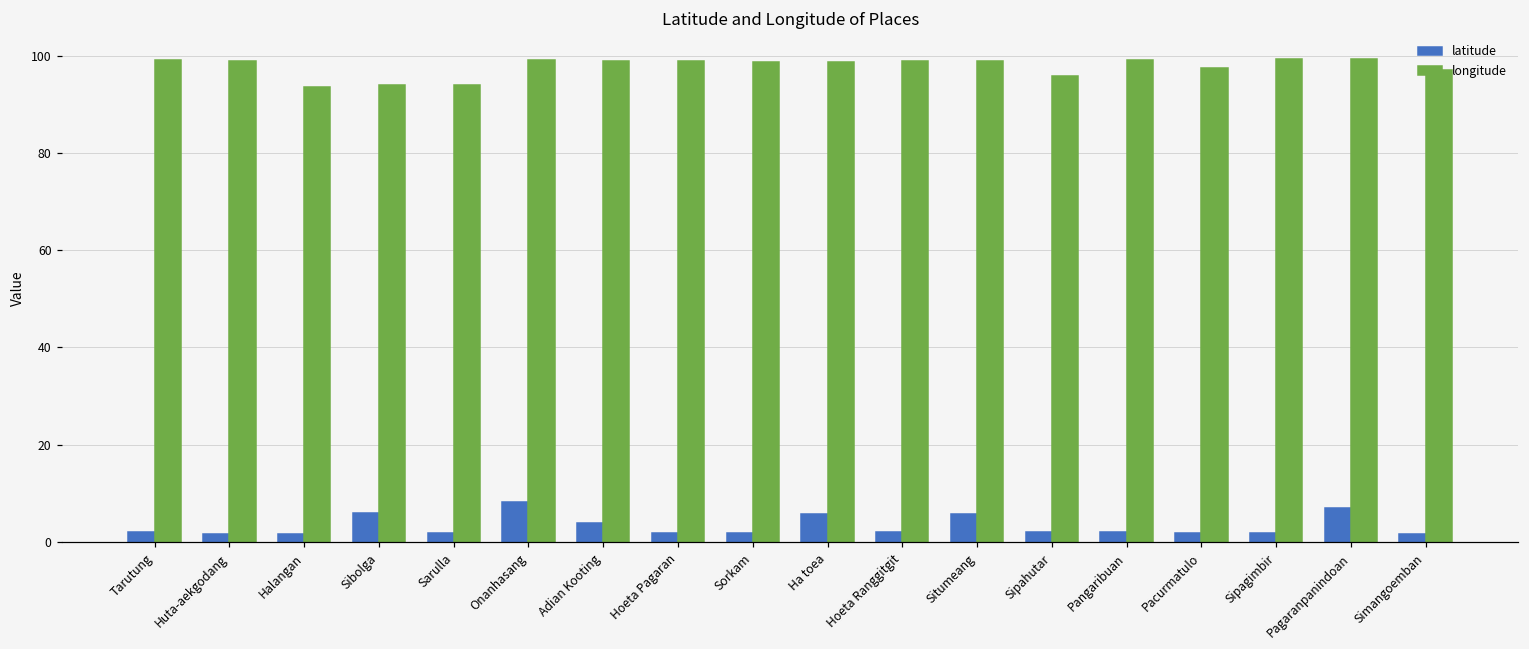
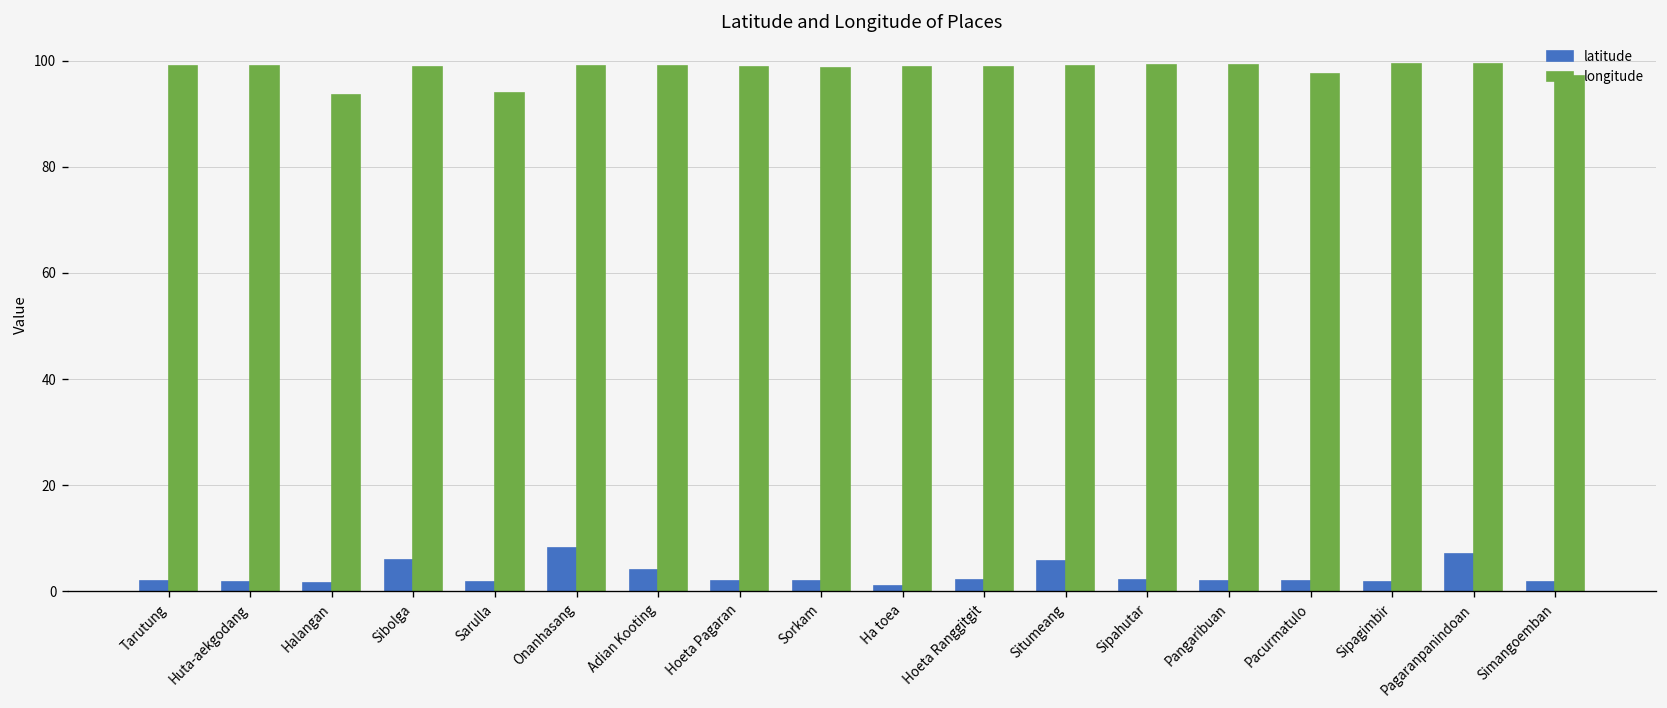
  {
    "latitude": {
      "Tarutung": 2,
      "Huta-aekgodang": 2,
      "Halangan": 2,
      "Sibolga": 6,
      "Sarulla": 2,
      "Onanhasang": 8,
      "Adian Kooting": 4,
      "Hoeta Pagaran": 2,
      "Sorkam": 2,
-     "Ha toea": 6,
+     "Ha toea": 1,
      "Hoeta Ranggitgit": 2,
      "Situmeang": 6,
      "Sipahutar": 2,
      "Pangaribuan": 2,
      "Pacurmatulo": 2,
      "Sipagimbir": 2,
      "Pagaranpanindoan": 7,
      "Simangoemban": 2
    },
    "longitude": {
      "Tarutung": 99,
      "Huta-aekgodang": 99,
      "Halangan": 93,
-     "Sibolga": 94,
+     "Sibolga": 99,
      "Sarulla": 94,
      "Onanhasang": 99,
      "Adian Kooting": 99,
      "Hoeta Pagaran": 99,
      "Sorkam": 99,
      "Ha toea": 99,
      "Hoeta Ranggitgit": 99,
      "Situmeang": 99,
-     "Sipahutar": 96,
+     "Sipahutar": 99,
      "Pangaribuan": 99,
      "Pacurmatulo": 97,
      "Sipagimbir": 99,
      "Pagaranpanindoan": 99,
      "Simangoemban": 97
    }
  }
